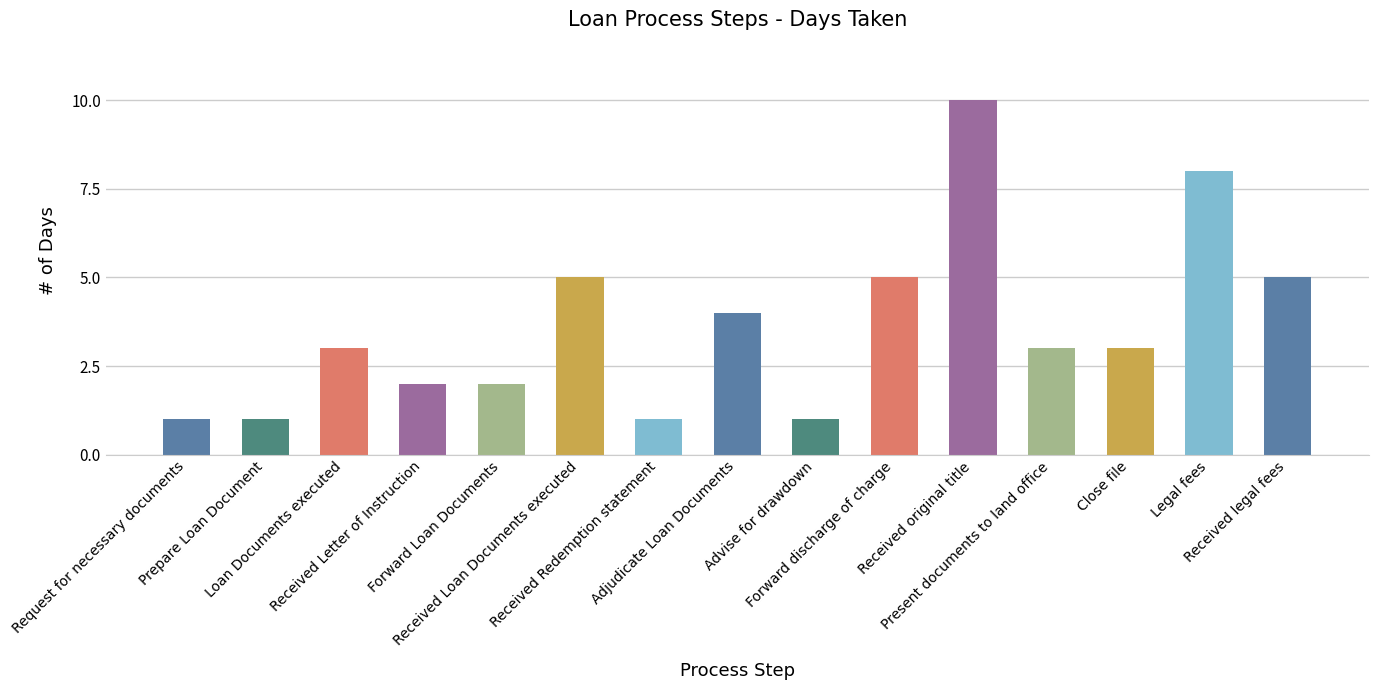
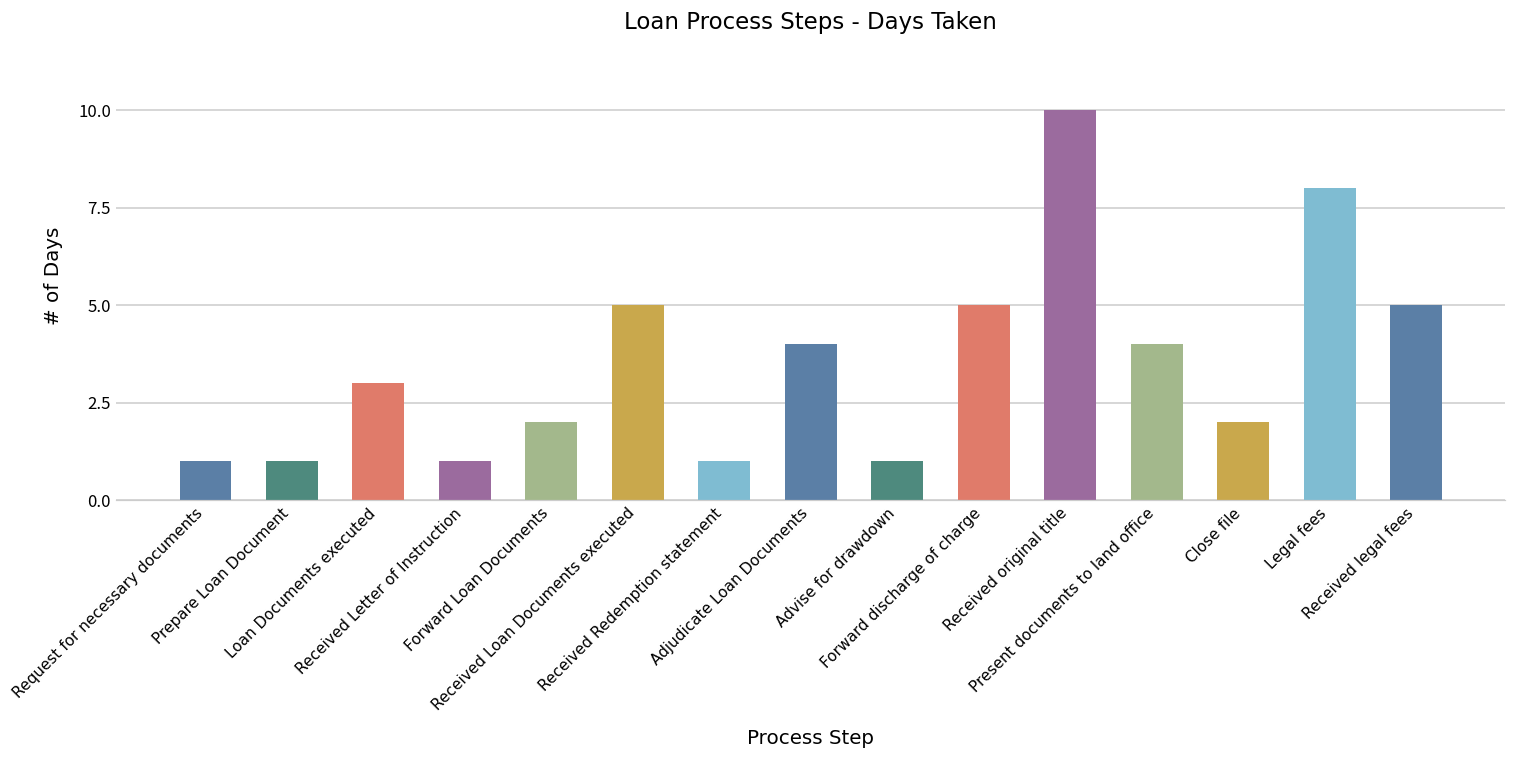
  {
    "Request for necessary documents": 1,
    "Prepare Loan Document": 1,
    "Loan Documents executed": 3,
-   "Received Letter of Instruction": 2,
+   "Received Letter of Instruction": 1,
    "Forward Loan Documents": 2,
    "Received Loan Documents executed": 5,
    "Received Redemption statement": 1,
    "Adjudicate Loan Documents": 4,
    "Advise for drawdown": 1,
    "Forward discharge of charge": 5,
    "Received original title": 10,
-   "Present documents to land office": 3,
-   "Close file": 3,
+   "Present documents to land office": 4,
+   "Close file": 2,
    "Legal fees": 8,
    "Received legal fees": 5
  }
